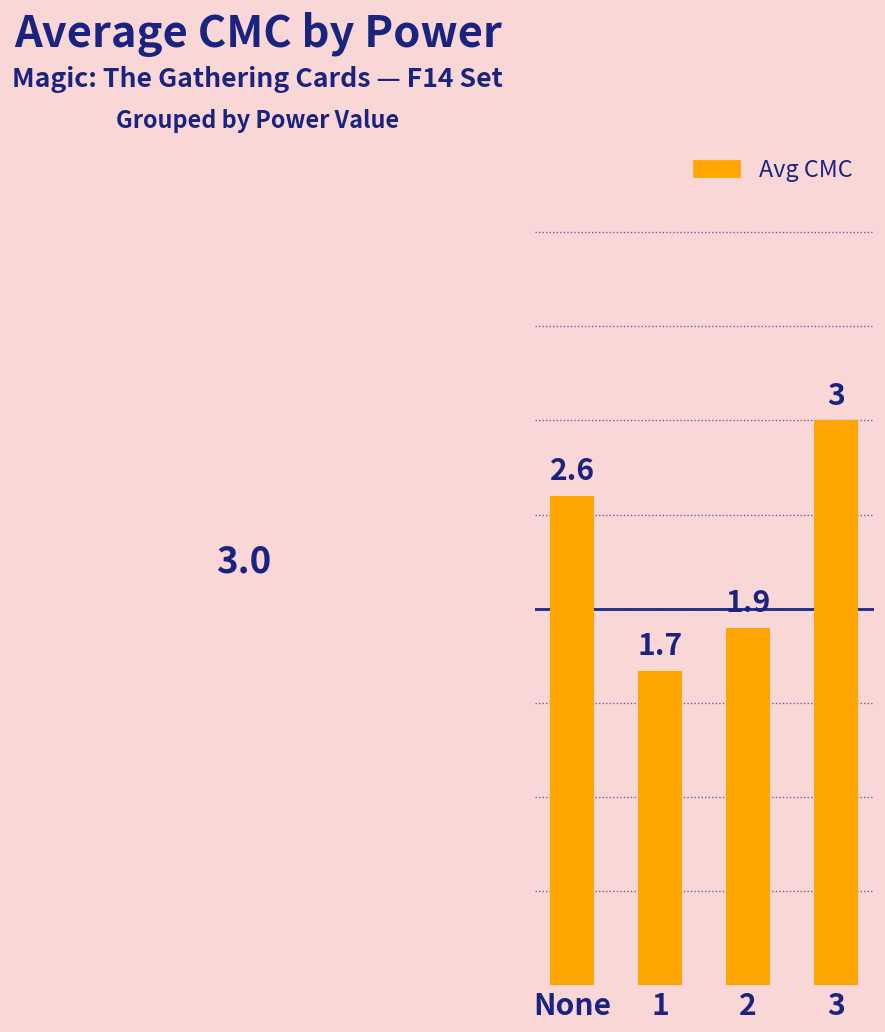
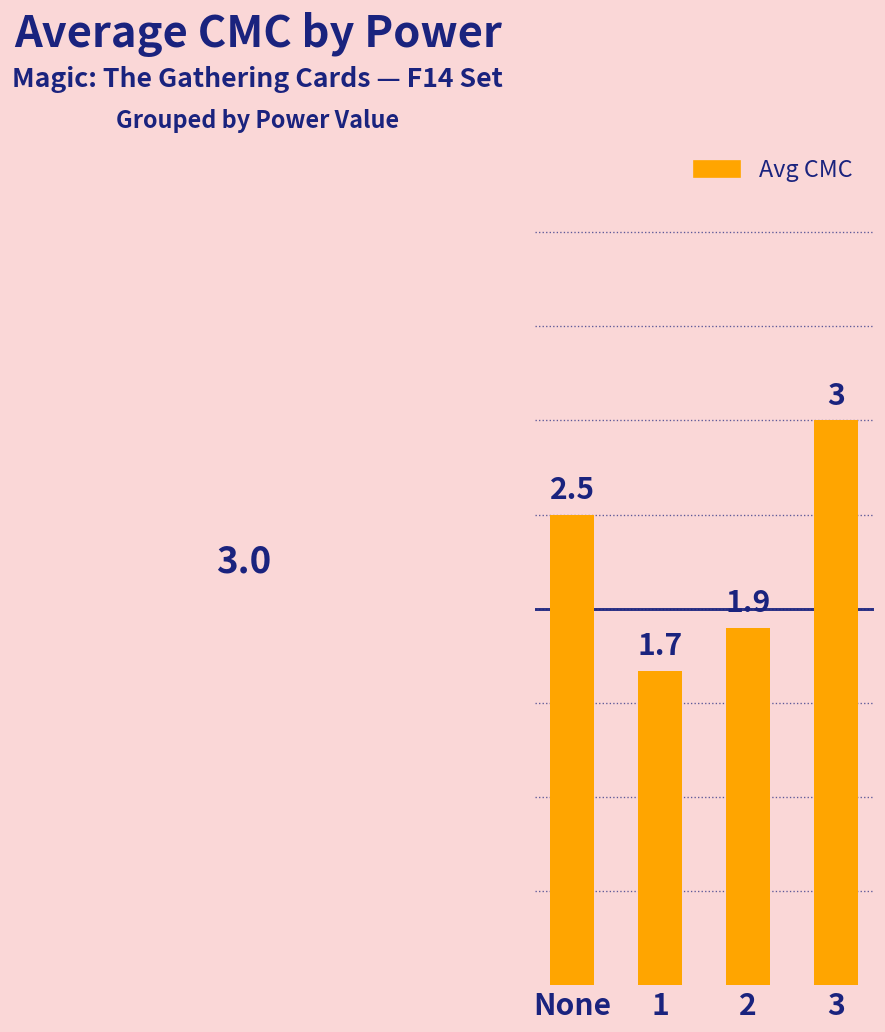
  {
-   "None": 2.6,
+   "None": 2.5,
    "1": 1.7,
    "2": 1.9,
    "3": 3
  }
